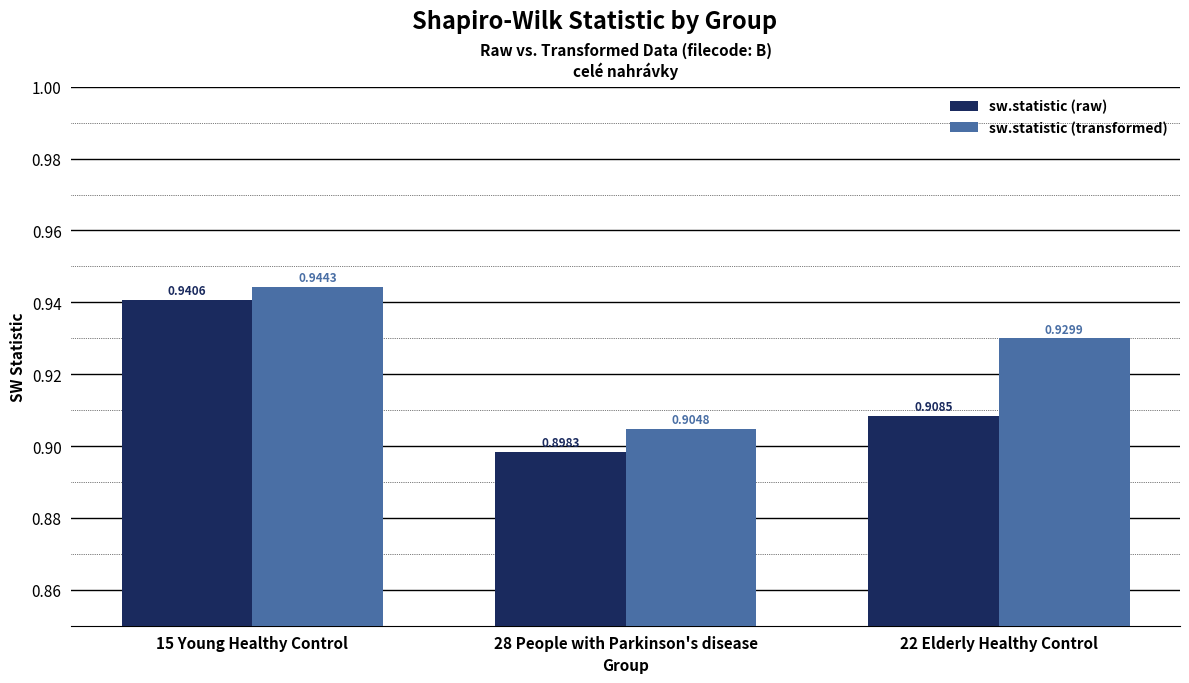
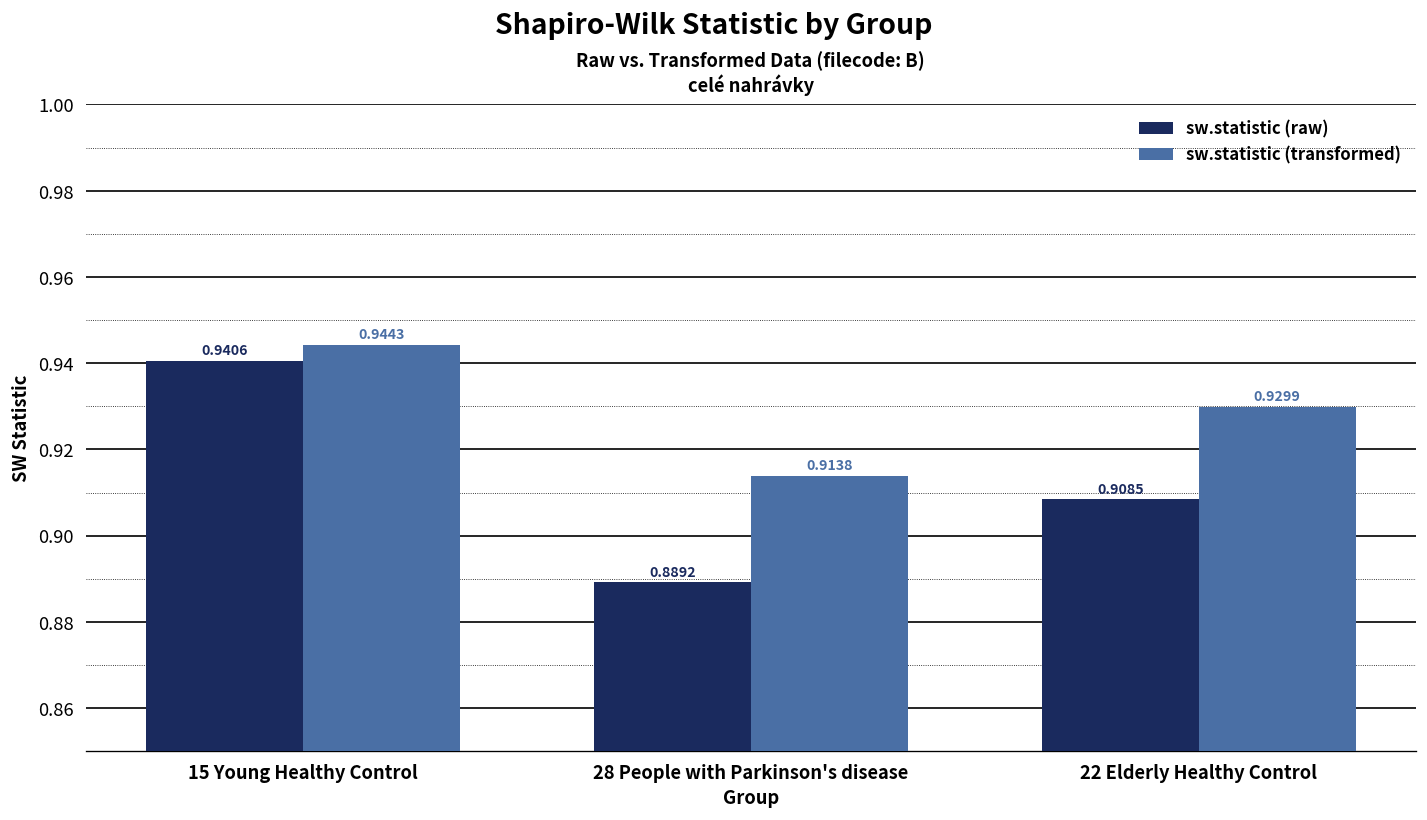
  {
    "sw.statistic (raw)": {
      "15 Young Healthy Control": 0.9406,
-     "28 People with Parkinson's disease": 0.8983,
+     "28 People with Parkinson's disease": 0.8892,
      "22 Elderly Healthy Control": 0.9085
    },
    "sw.statistic (transformed)": {
      "15 Young Healthy Control": 0.9443,
-     "28 People with Parkinson's disease": 0.9048,
+     "28 People with Parkinson's disease": 0.9138,
      "22 Elderly Healthy Control": 0.9299
    }
  }
